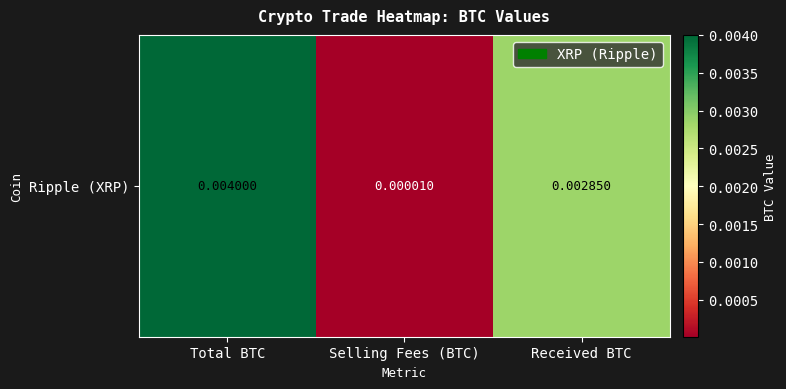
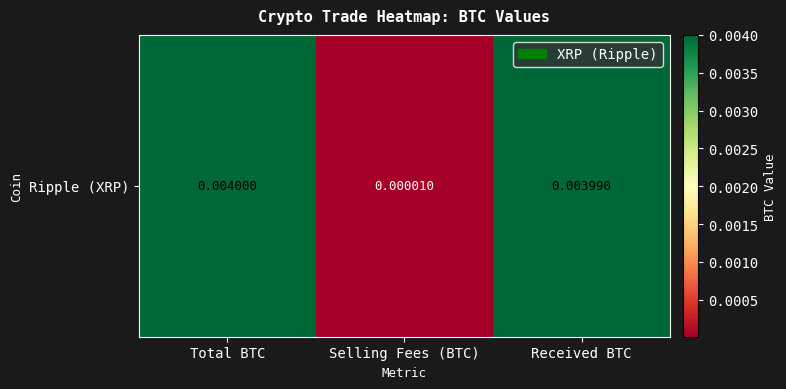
  {
    "Ripple (XRP)": {
      "Total BTC": 0.004000,
      "Selling Fees (BTC)": 0.000010,
-     "Received BTC": 0.002850
+     "Received BTC": 0.003990
    }
  }
